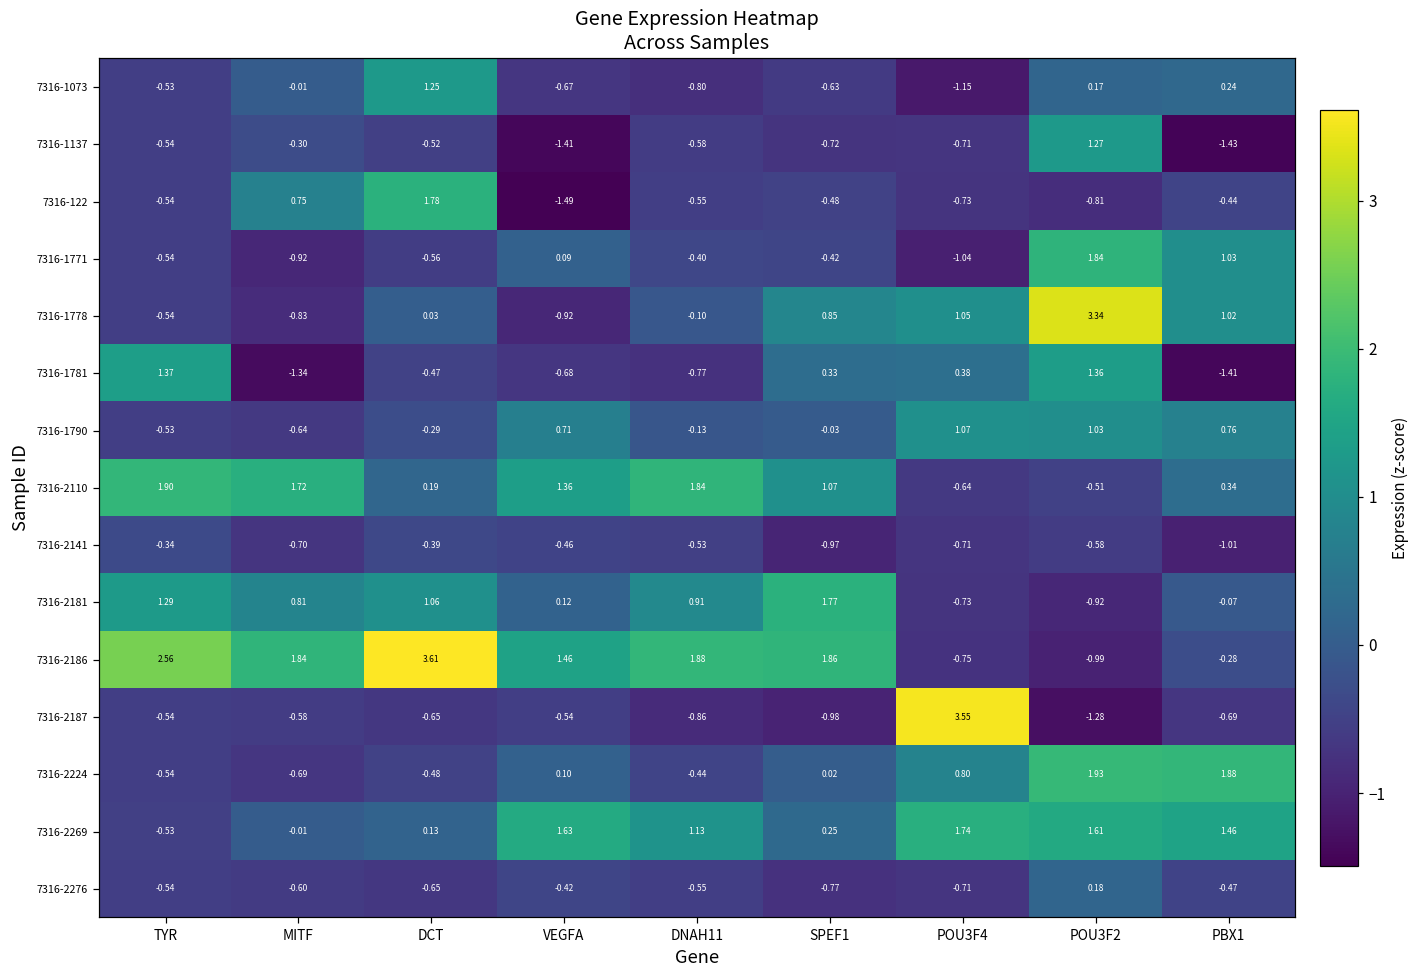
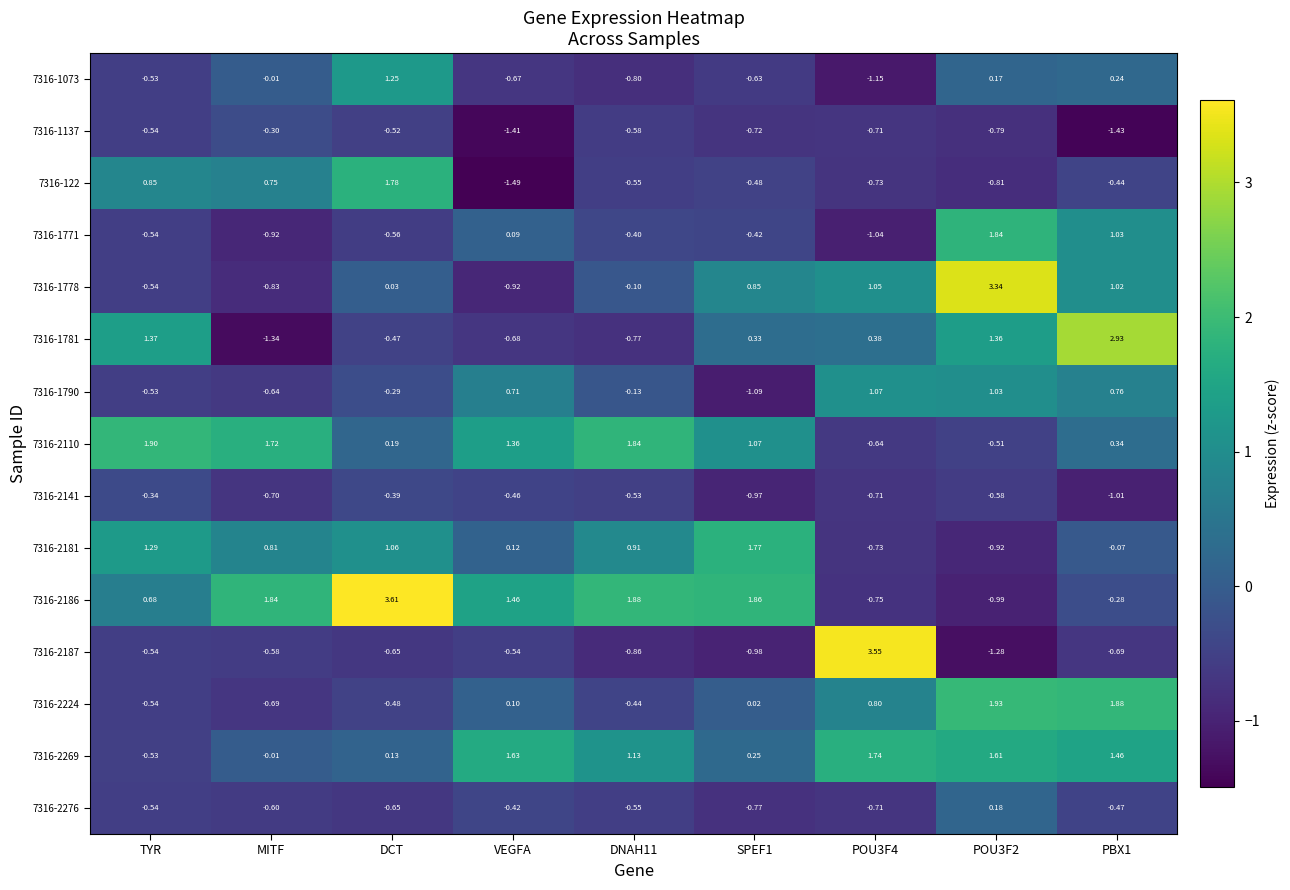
  {
    "7316-1073": {
      "TYR": -0.53,
      "MITF": -0.01,
      "DCT": 1.25,
      "VEGFA": -0.67,
      "DNAH11": -0.80,
      "SPEF1": -0.63,
      "POU3F4": -1.15,
      "POU3F2": 0.17,
      "PBX1": 0.24
    },
    "7316-1137": {
      "TYR": -0.54,
      "MITF": -0.30,
      "DCT": -0.52,
      "VEGFA": -1.41,
      "DNAH11": -0.58,
      "SPEF1": -0.72,
      "POU3F4": -0.71,
-     "POU3F2": 1.27,
+     "POU3F2": -0.79,
      "PBX1": -1.43
    },
    "7316-122": {
-     "TYR": -0.54,
+     "TYR": 0.85,
      "MITF": 0.75,
      "DCT": 1.78,
      "VEGFA": -1.49,
      "DNAH11": -0.55,
      "SPEF1": -0.48,
      "POU3F4": -0.73,
      "POU3F2": -0.81,
      "PBX1": -0.44
    },
    "7316-1771": {
      "TYR": -0.54,
      "MITF": -0.92,
      "DCT": -0.56,
      "VEGFA": 0.09,
      "DNAH11": -0.40,
      "SPEF1": -0.42,
      "POU3F4": -1.04,
      "POU3F2": 1.84,
      "PBX1": 1.03
    },
    "7316-1778": {
      "TYR": -0.54,
      "MITF": -0.83,
      "DCT": 0.03,
      "VEGFA": -0.92,
      "DNAH11": -0.10,
      "SPEF1": 0.85,
      "POU3F4": 1.05,
      "POU3F2": 3.34,
      "PBX1": 1.02
    },
    "7316-1781": {
      "TYR": 1.37,
      "MITF": -1.34,
      "DCT": -0.47,
      "VEGFA": -0.68,
      "DNAH11": -0.77,
      "SPEF1": 0.33,
      "POU3F4": 0.38,
      "POU3F2": 1.36,
-     "PBX1": -1.41
+     "PBX1": 2.93
    },
    "7316-1790": {
      "TYR": -0.53,
      "MITF": -0.64,
      "DCT": -0.29,
      "VEGFA": 0.71,
      "DNAH11": -0.13,
-     "SPEF1": -0.03,
+     "SPEF1": -1.09,
      "POU3F4": 1.07,
      "POU3F2": 1.03,
      "PBX1": 0.76
    },
    "7316-2110": {
      "TYR": 1.90,
      "MITF": 1.72,
      "DCT": 0.19,
      "VEGFA": 1.36,
      "DNAH11": 1.84,
      "SPEF1": 1.07,
      "POU3F4": -0.64,
      "POU3F2": -0.51,
      "PBX1": 0.34
    },
    "7316-2141": {
      "TYR": -0.34,
      "MITF": -0.70,
      "DCT": -0.39,
      "VEGFA": -0.46,
      "DNAH11": -0.53,
      "SPEF1": -0.97,
      "POU3F4": -0.71,
      "POU3F2": -0.58,
      "PBX1": -1.01
    },
    "7316-2181": {
      "TYR": 1.29,
      "MITF": 0.81,
      "DCT": 1.06,
      "VEGFA": 0.12,
      "DNAH11": 0.91,
      "SPEF1": 1.77,
      "POU3F4": -0.73,
      "POU3F2": -0.92,
      "PBX1": -0.07
    },
    "7316-2186": {
-     "TYR": 2.56,
+     "TYR": 0.68,
      "MITF": 1.84,
      "DCT": 3.61,
      "VEGFA": 1.46,
      "DNAH11": 1.88,
      "SPEF1": 1.86,
      "POU3F4": -0.75,
      "POU3F2": -0.99,
      "PBX1": -0.28
    },
    "7316-2187": {
      "TYR": -0.54,
      "MITF": -0.58,
      "DCT": -0.65,
      "VEGFA": -0.54,
      "DNAH11": -0.86,
      "SPEF1": -0.98,
      "POU3F4": 3.55,
      "POU3F2": -1.28,
      "PBX1": -0.69
    },
    "7316-2224": {
      "TYR": -0.54,
      "MITF": -0.69,
      "DCT": -0.48,
      "VEGFA": 0.10,
      "DNAH11": -0.44,
      "SPEF1": 0.02,
      "POU3F4": 0.80,
      "POU3F2": 1.93,
      "PBX1": 1.88
    },
    "7316-2269": {
      "TYR": -0.53,
      "MITF": -0.01,
      "DCT": 0.13,
      "VEGFA": 1.63,
      "DNAH11": 1.13,
      "SPEF1": 0.25,
      "POU3F4": 1.74,
      "POU3F2": 1.61,
      "PBX1": 1.46
    },
    "7316-2276": {
      "TYR": -0.54,
      "MITF": -0.60,
      "DCT": -0.65,
      "VEGFA": -0.42,
      "DNAH11": -0.55,
      "SPEF1": -0.77,
      "POU3F4": -0.71,
      "POU3F2": 0.18,
      "PBX1": -0.47
    }
  }
